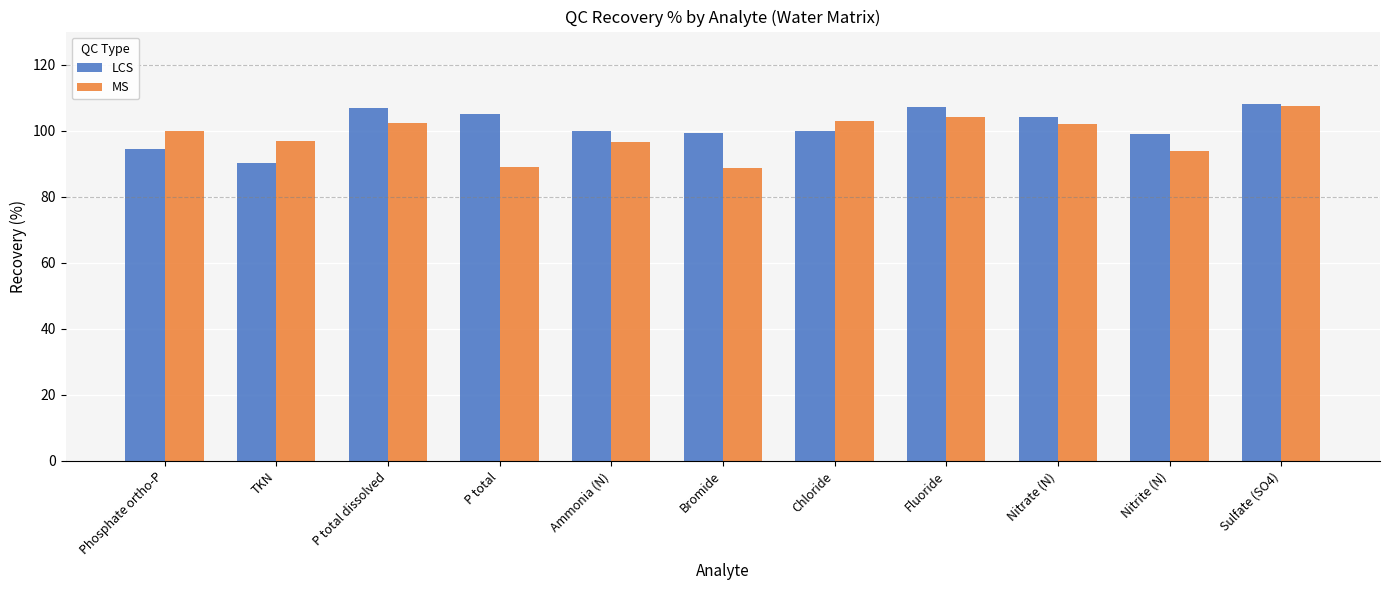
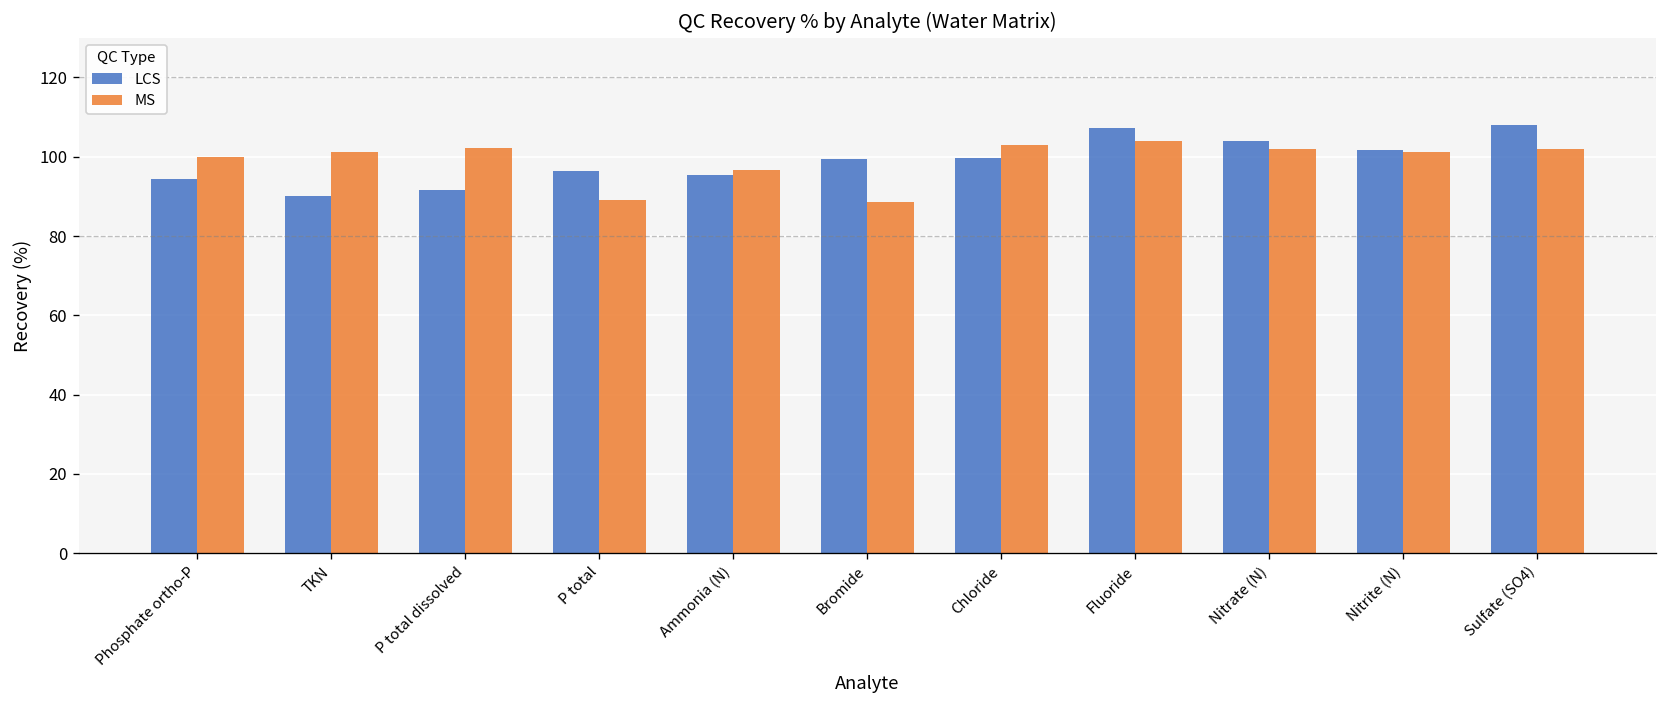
  {
    "LCS": {
      "Phosphate ortho-P": 95,
      "TKN": 90,
-     "P total dissolved": 107,
-     "P total": 105,
-     "Ammonia (N)": 100,
+     "P total dissolved": 92,
+     "P total": 97,
+     "Ammonia (N)": 96,
      "Bromide": 99,
      "Chloride": 100,
      "Fluoride": 107,
      "Nitrate (N)": 104,
-     "Nitrite (N)": 99,
+     "Nitrite (N)": 102,
      "Sulfate (SO4)": 108
    },
    "MS": {
      "Phosphate ortho-P": 100,
-     "TKN": 97,
+     "TKN": 101,
      "P total dissolved": 102,
      "P total": 89,
      "Ammonia (N)": 97,
      "Bromide": 89,
      "Chloride": 103,
      "Fluoride": 104,
      "Nitrate (N)": 102,
-     "Nitrite (N)": 94,
-     "Sulfate (SO4)": 107
+     "Nitrite (N)": 101,
+     "Sulfate (SO4)": 102
    }
  }
